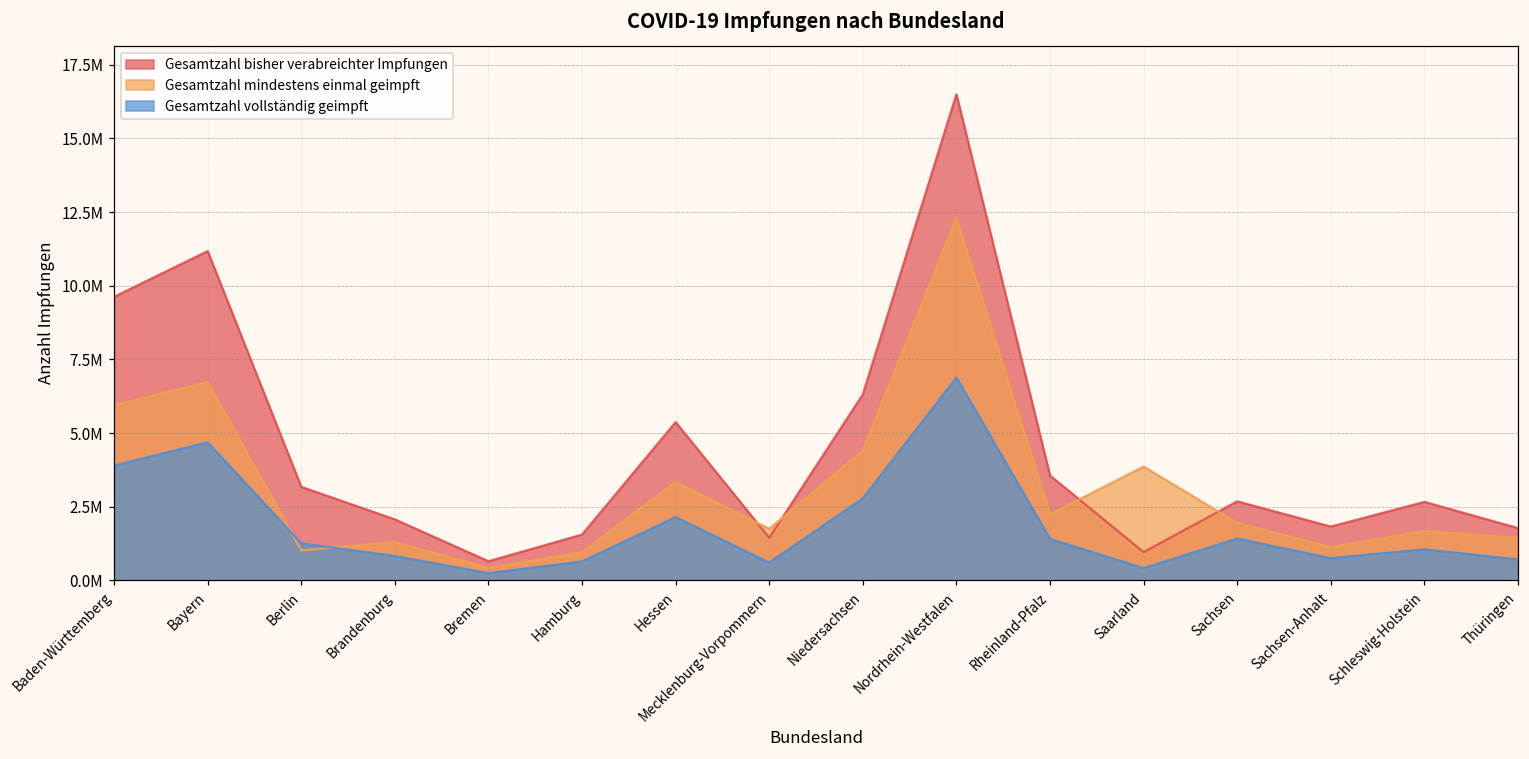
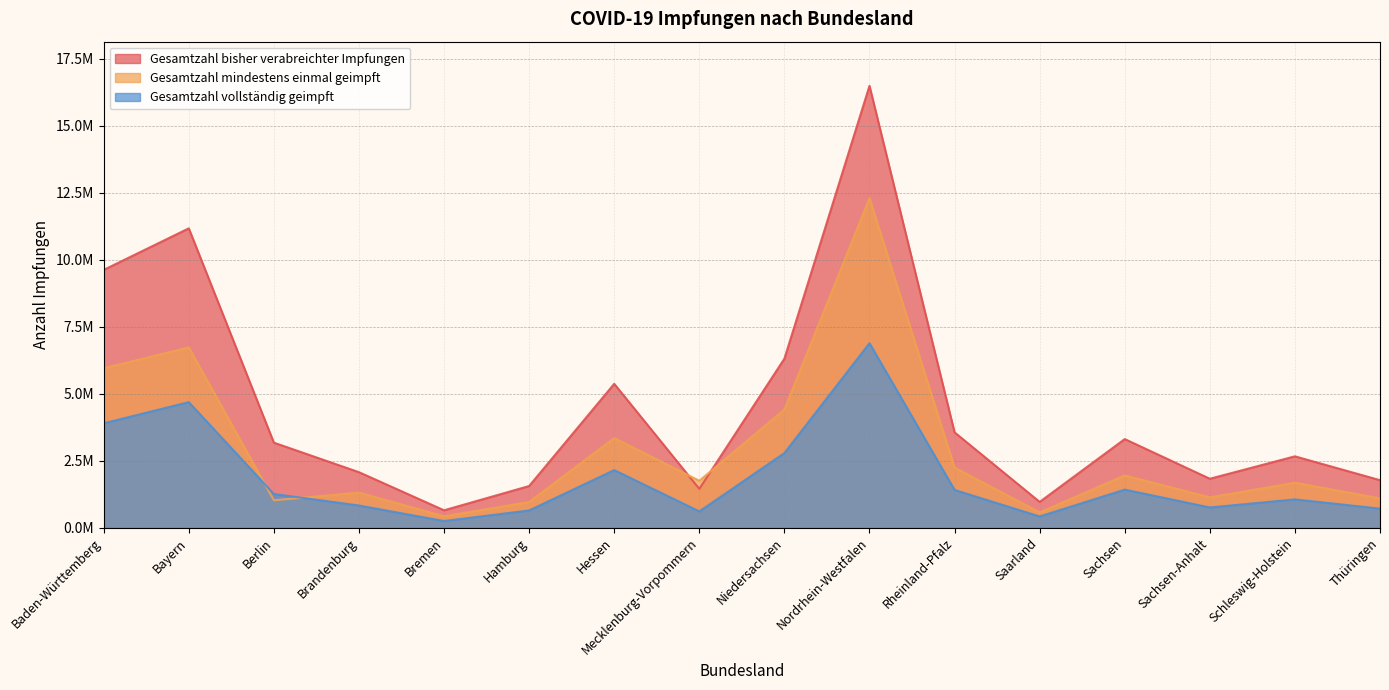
  {
    "Gesamtzahl bisher verabreichter Impfungen": {
      "Baden-Württemberg": 9600000,
      "Bayern": 11200000,
      "Berlin": 3200000,
      "Brandenburg": 2100000,
      "Bremen": 600000,
      "Hamburg": 1600000,
      "Hessen": 5400000,
      "Mecklenburg-Vorpommern": 1400000,
      "Niedersachsen": 6300000,
      "Nordrhein-Westfalen": 16500000,
      "Rheinland-Pfalz": 3600000,
      "Saarland": 1000000,
-     "Sachsen": 2700000,
+     "Sachsen": 3300000,
      "Sachsen-Anhalt": 1800000,
      "Schleswig-Holstein": 2700000,
      "Thüringen": 1800000
    },
    "Gesamtzahl mindestens einmal geimpft": {
      "Baden-Württemberg": 5900000,
      "Bayern": 6700000,
      "Berlin": 1000000,
      "Brandenburg": 1300000,
      "Bremen": 400000,
      "Hamburg": 1000000,
      "Hessen": 3300000,
      "Mecklenburg-Vorpommern": 1700000,
      "Niedersachsen": 4400000,
      "Nordrhein-Westfalen": 12300000,
      "Rheinland-Pfalz": 2200000,
-     "Saarland": 3900000,
+     "Saarland": 600000,
      "Sachsen": 1900000,
      "Sachsen-Anhalt": 1100000,
      "Schleswig-Holstein": 1700000,
-     "Thüringen": 1400000
+     "Thüringen": 1100000
    }
  }
